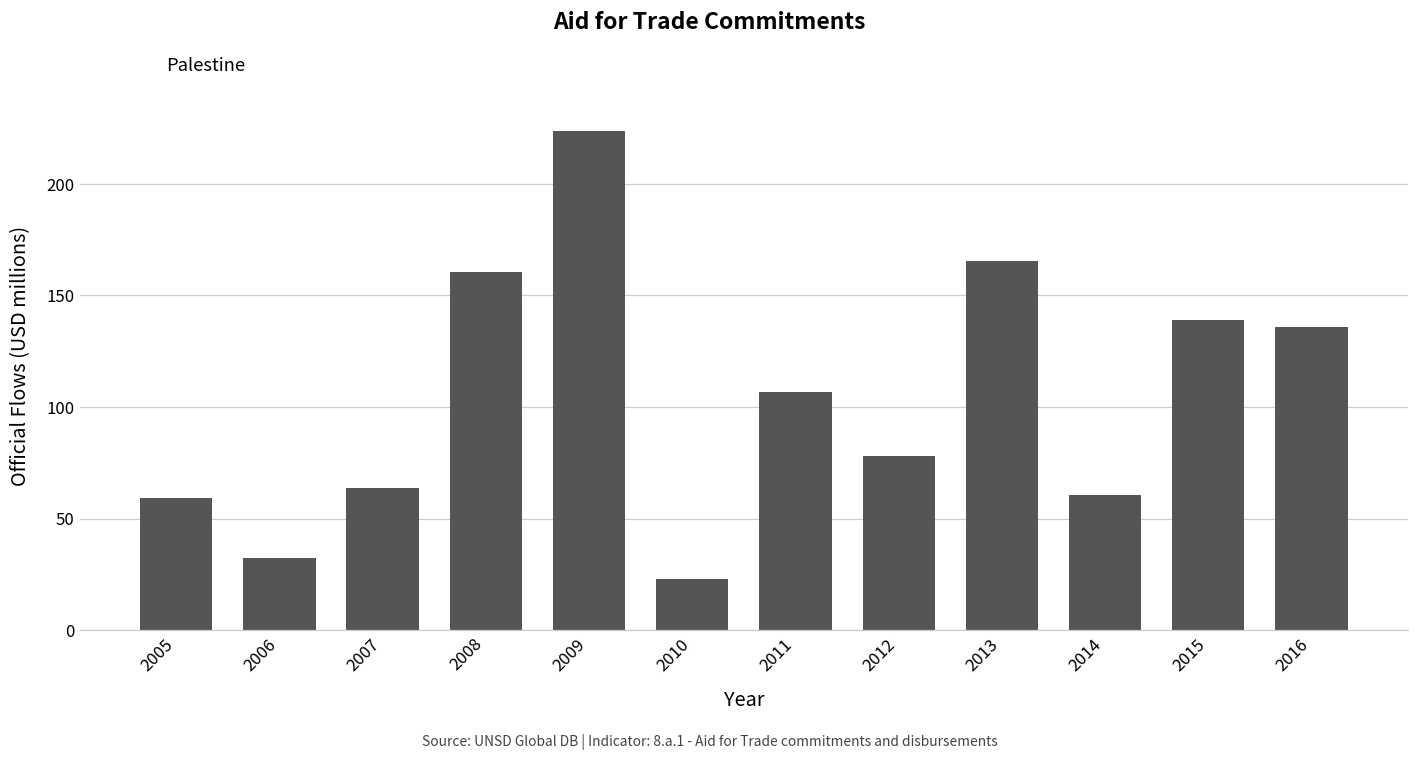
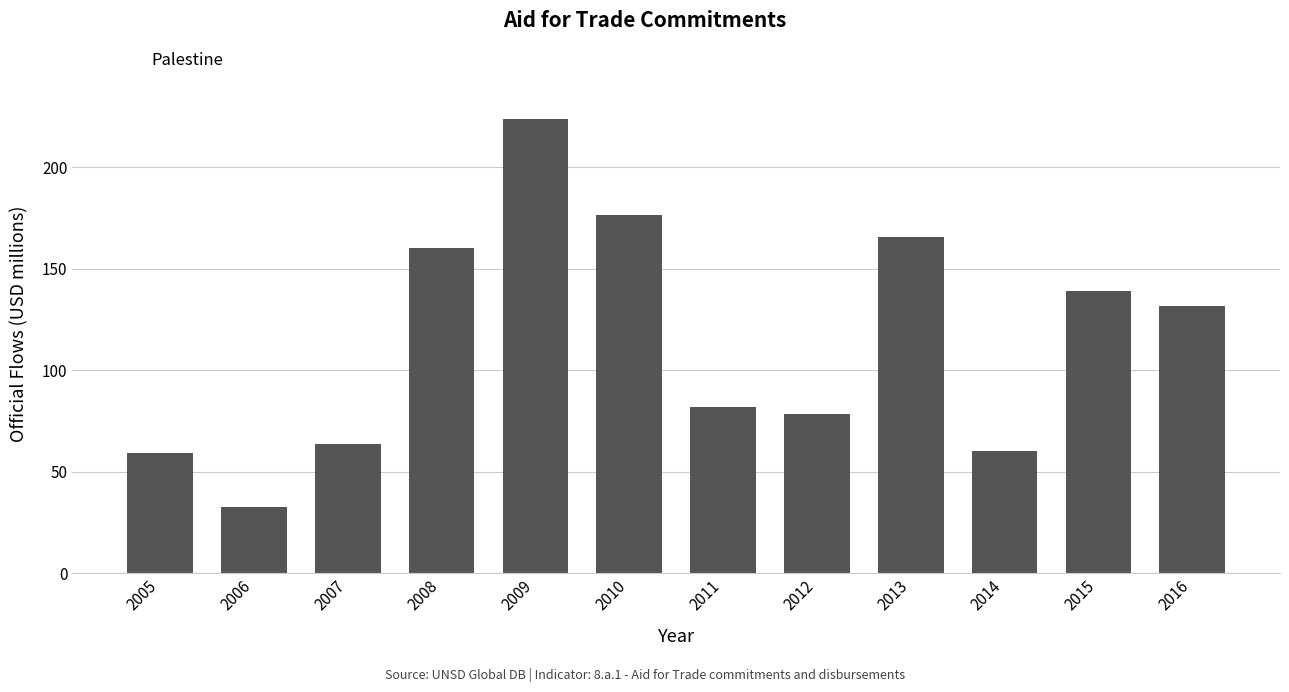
  {
    "2005": 59,
    "2006": 33,
    "2007": 64,
    "2008": 160,
    "2009": 224,
-   "2010": 23,
-   "2011": 107,
+   "2010": 176,
+   "2011": 82,
    "2012": 78,
    "2013": 165,
    "2014": 60,
    "2015": 139,
-   "2016": 136
+   "2016": 132
  }
